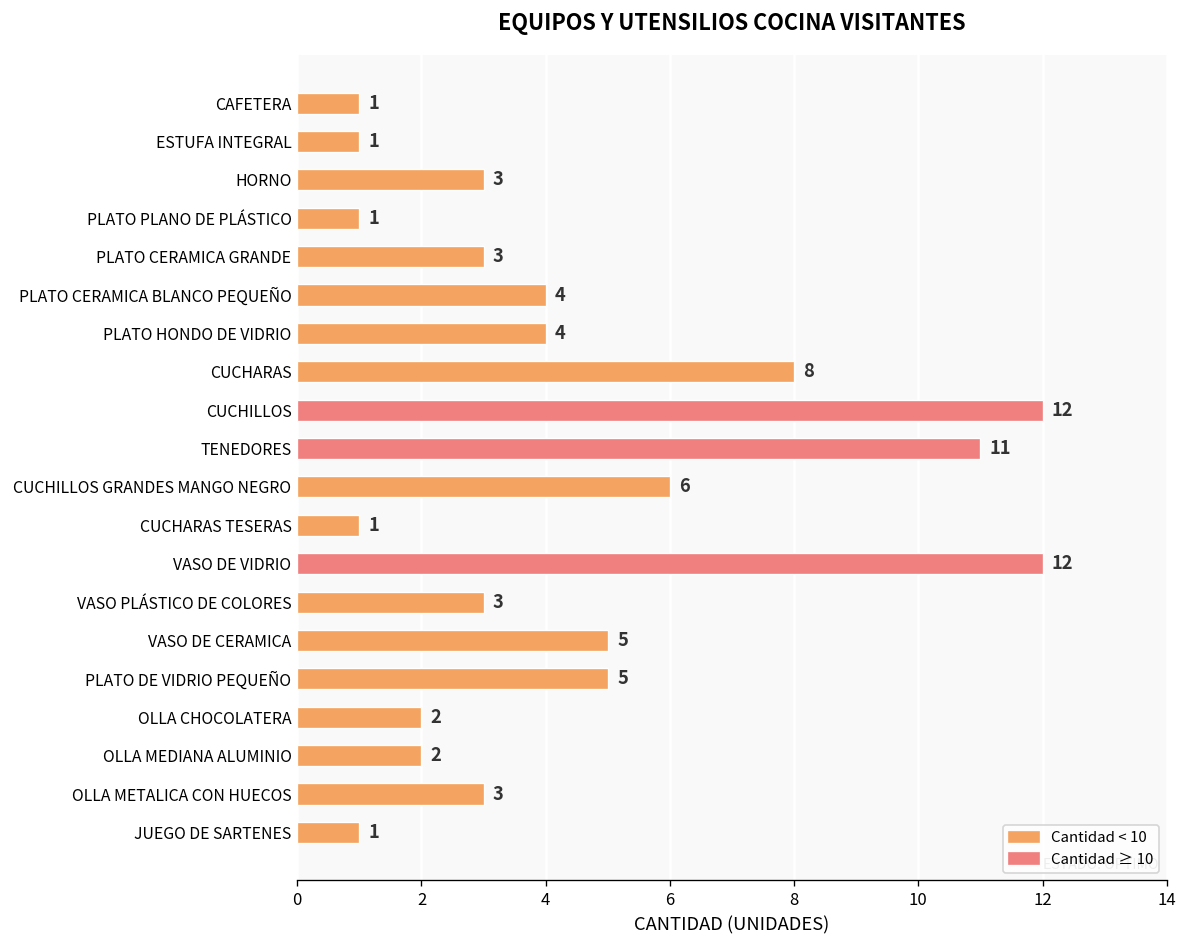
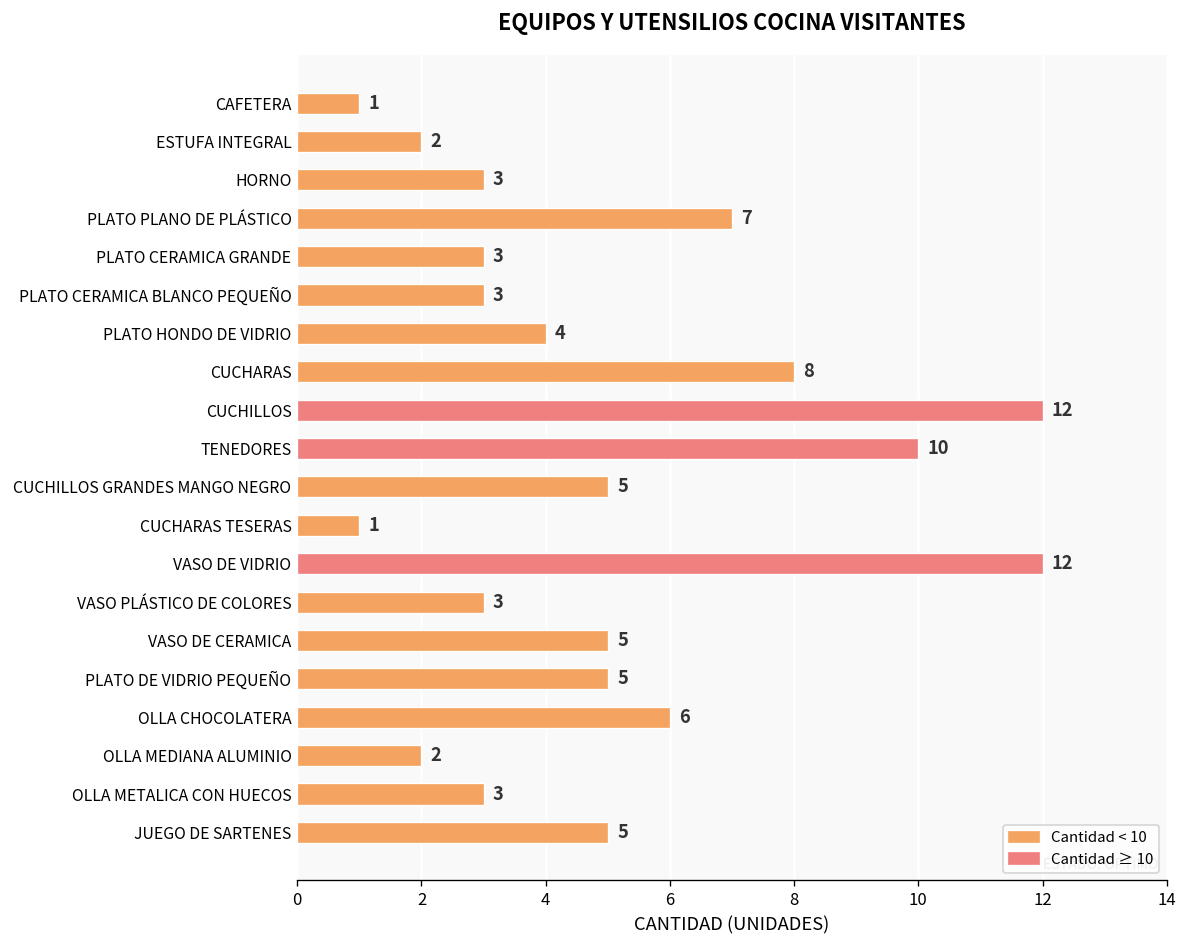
  {
    "CAFETERA": 1,
-   "ESTUFA INTEGRAL": 1,
+   "ESTUFA INTEGRAL": 2,
    "HORNO": 3,
-   "PLATO PLANO DE PLÁSTICO": 1,
+   "PLATO PLANO DE PLÁSTICO": 7,
    "PLATO CERAMICA GRANDE": 3,
-   "PLATO CERAMICA BLANCO PEQUEÑO": 4,
+   "PLATO CERAMICA BLANCO PEQUEÑO": 3,
    "PLATO HONDO DE VIDRIO": 4,
    "CUCHARAS": 8,
    "CUCHILLOS": 12,
-   "TENEDORES": 11,
-   "CUCHILLOS GRANDES MANGO NEGRO": 6,
+   "TENEDORES": 10,
+   "CUCHILLOS GRANDES MANGO NEGRO": 5,
    "CUCHARAS TESERAS": 1,
    "VASO DE VIDRIO": 12,
    "VASO PLÁSTICO DE COLORES": 3,
    "VASO DE CERAMICA": 5,
    "PLATO DE VIDRIO PEQUEÑO": 5,
-   "OLLA CHOCOLATERA": 2,
+   "OLLA CHOCOLATERA": 6,
    "OLLA MEDIANA ALUMINIO": 2,
    "OLLA METALICA CON HUECOS": 3,
-   "JUEGO DE SARTENES": 1
+   "JUEGO DE SARTENES": 5
  }
